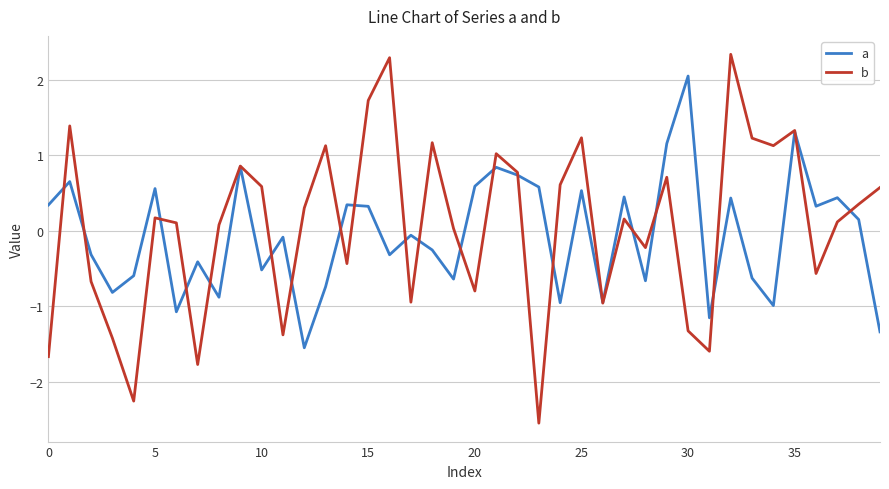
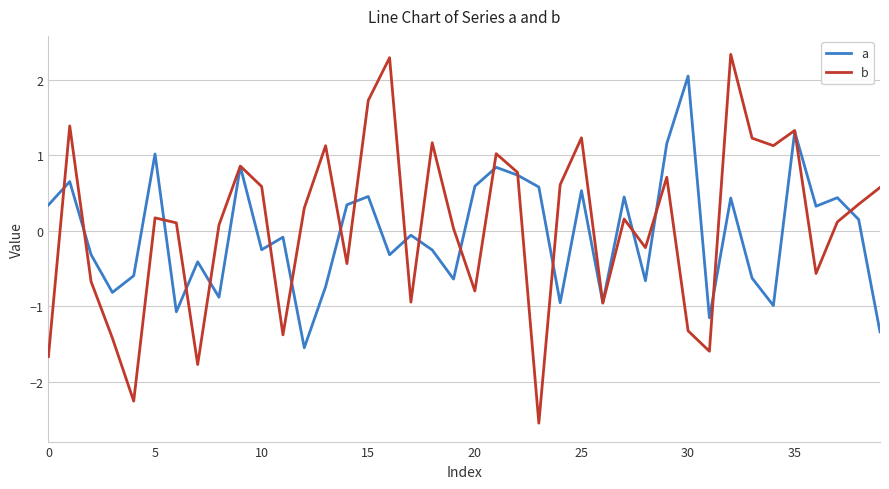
  {
    "a": {
      "0": 0.3,
-     "5": 0.6,
-     "10": -0.5,
-     "15": 0.3,
+     "5": 1.0,
+     "10": -0.2,
+     "15": 0.5,
      "20": 0.6,
      "25": 0.5,
      "30": 2.0
    },
    "b": {
      "0": -1.7,
      "5": 0.2,
      "10": 0.6,
      "15": 1.7,
      "20": -0.8,
      "25": 1.2,
      "30": -1.3
    }
  }
